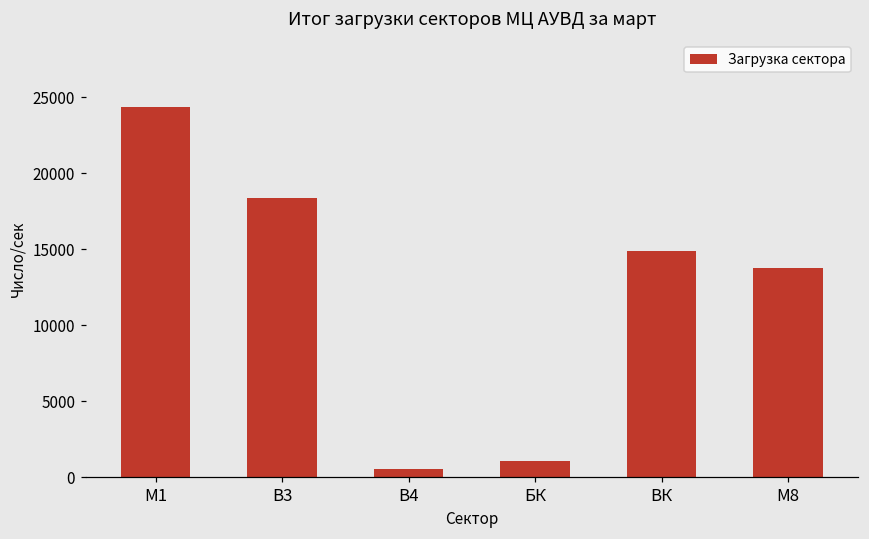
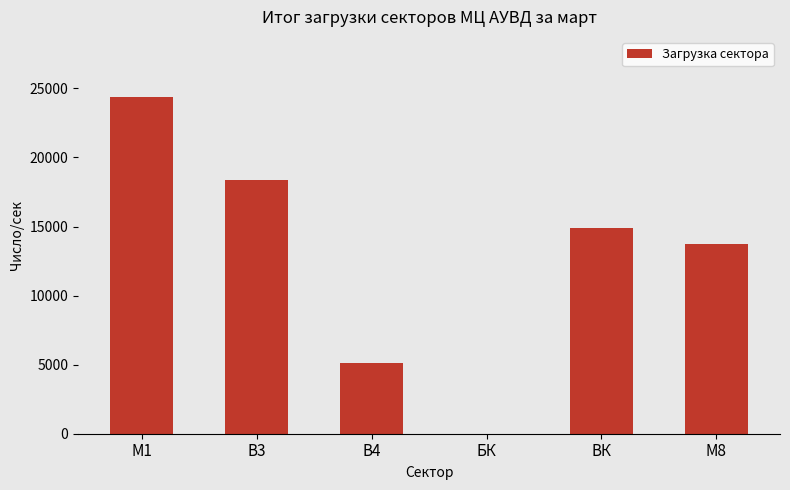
  {
    "М1": 24300,
    "В3": 18400,
-   "В4": 500,
-   "БК": 1000,
+   "В4": 5100,
+   "БК": 0,
    "ВК": 14900,
    "М8": 13700
  }
